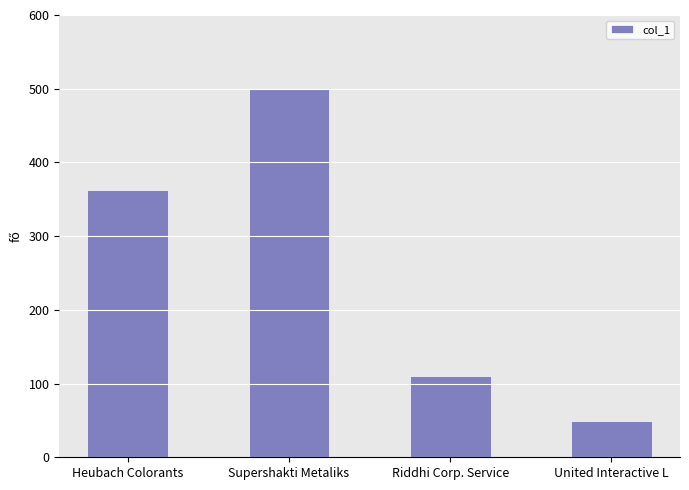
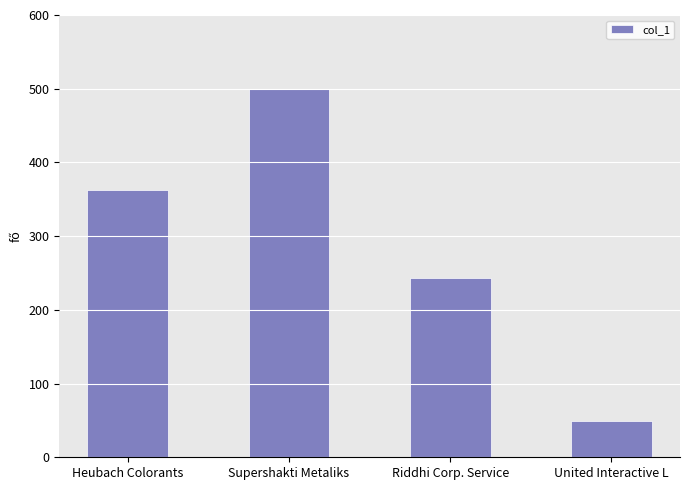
  {
    "Heubach Colorants": 360,
    "Supershakti Metaliks": 500,
-   "Riddhi Corp. Service": 110,
+   "Riddhi Corp. Service": 240,
    "United Interactive L": 50
  }
